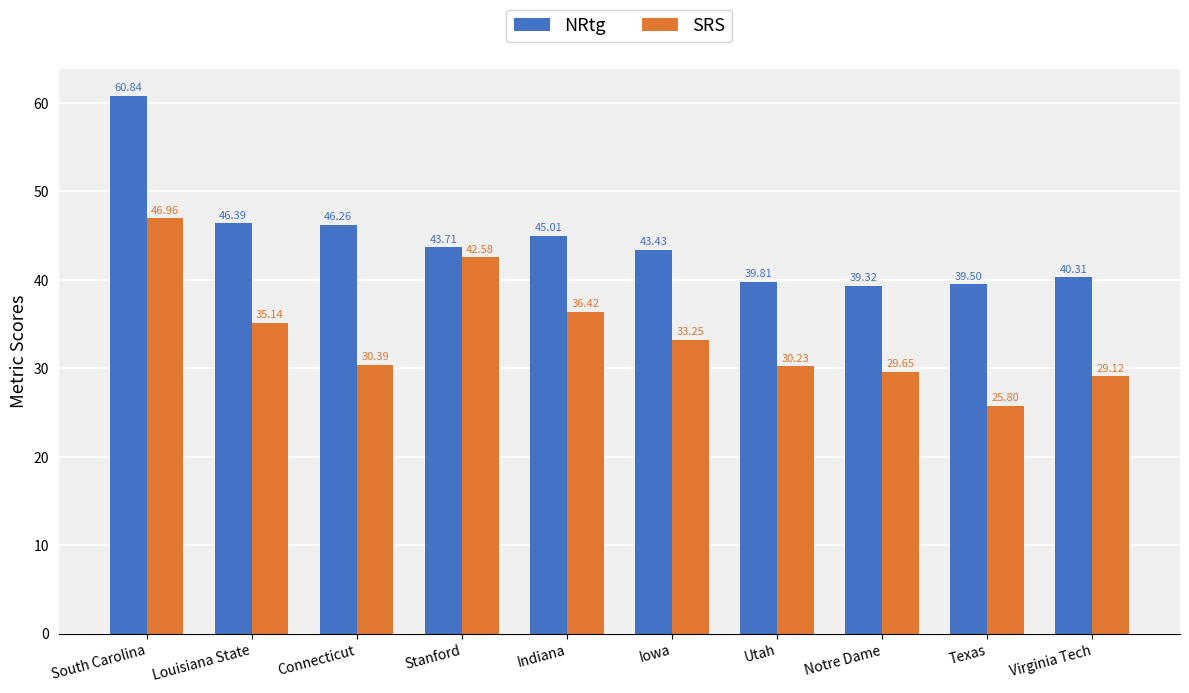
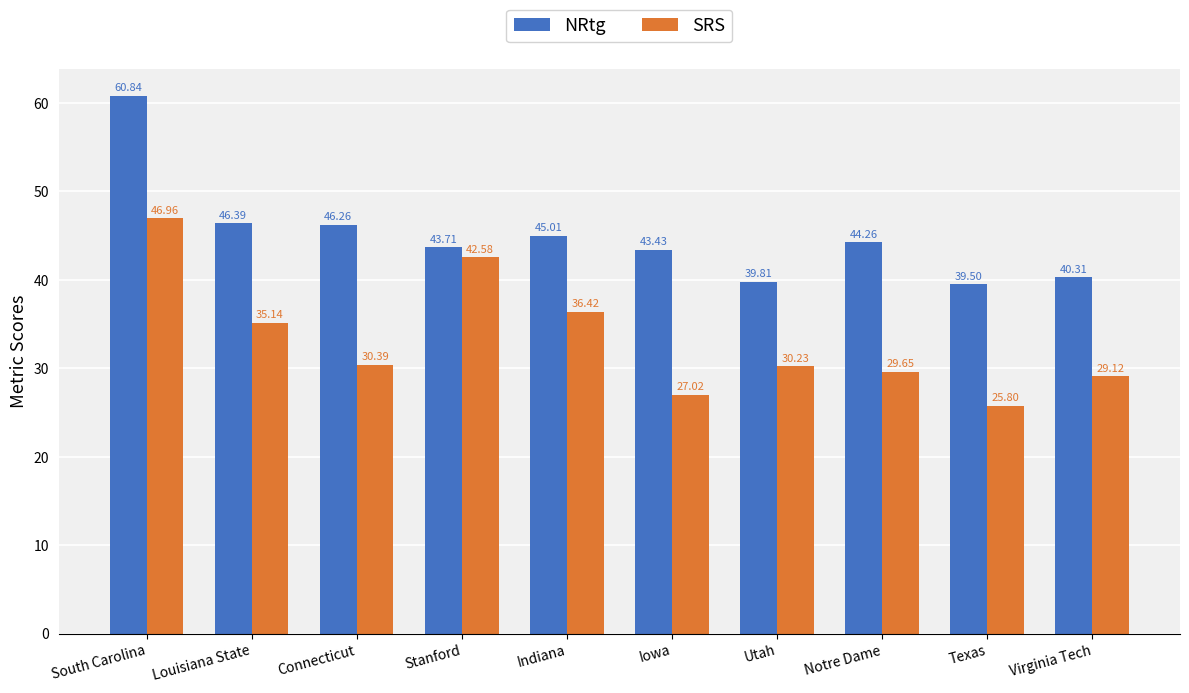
  {
    "NRtg": {
      "South Carolina": 60.84,
      "Louisiana State": 46.39,
      "Connecticut": 46.26,
      "Stanford": 43.71,
      "Indiana": 45.01,
      "Iowa": 43.43,
      "Utah": 39.81,
-     "Notre Dame": 39.32,
+     "Notre Dame": 44.26,
      "Texas": 39.50,
      "Virginia Tech": 40.31
    },
    "SRS": {
      "South Carolina": 46.96,
      "Louisiana State": 35.14,
      "Connecticut": 30.39,
      "Stanford": 42.58,
      "Indiana": 36.42,
-     "Iowa": 33.25,
+     "Iowa": 27.02,
      "Utah": 30.23,
      "Notre Dame": 29.65,
      "Texas": 25.80,
      "Virginia Tech": 29.12
    }
  }
